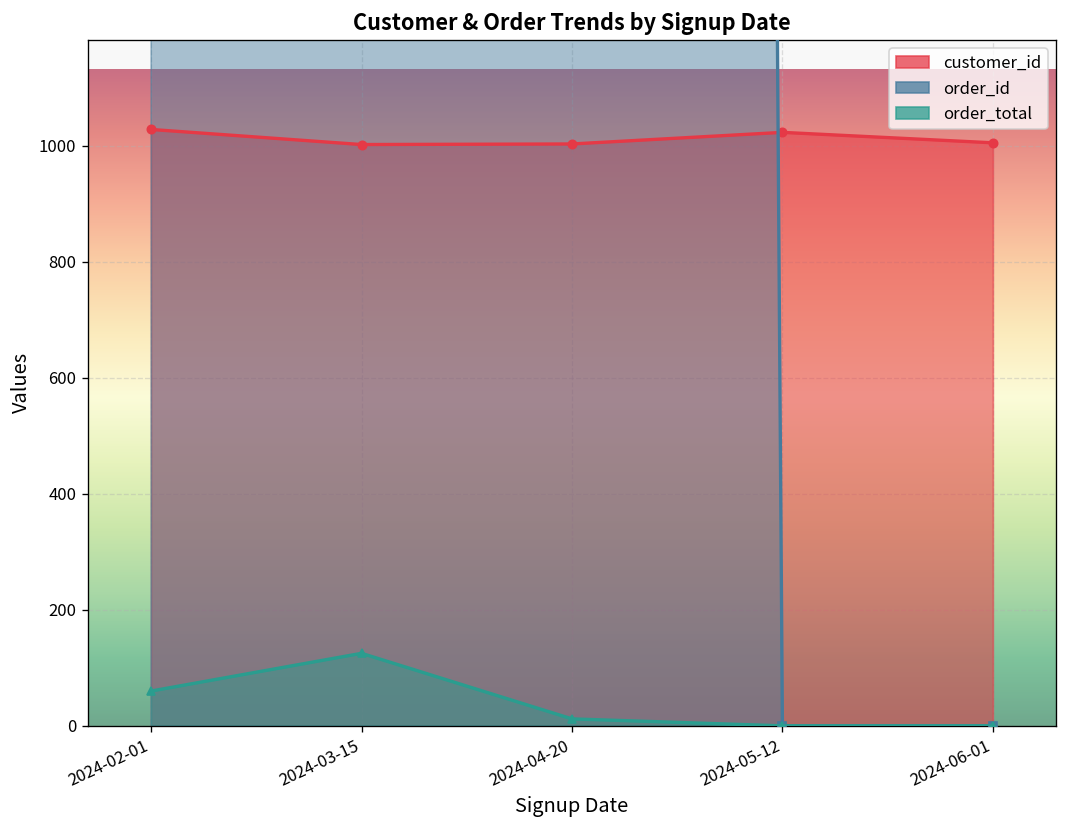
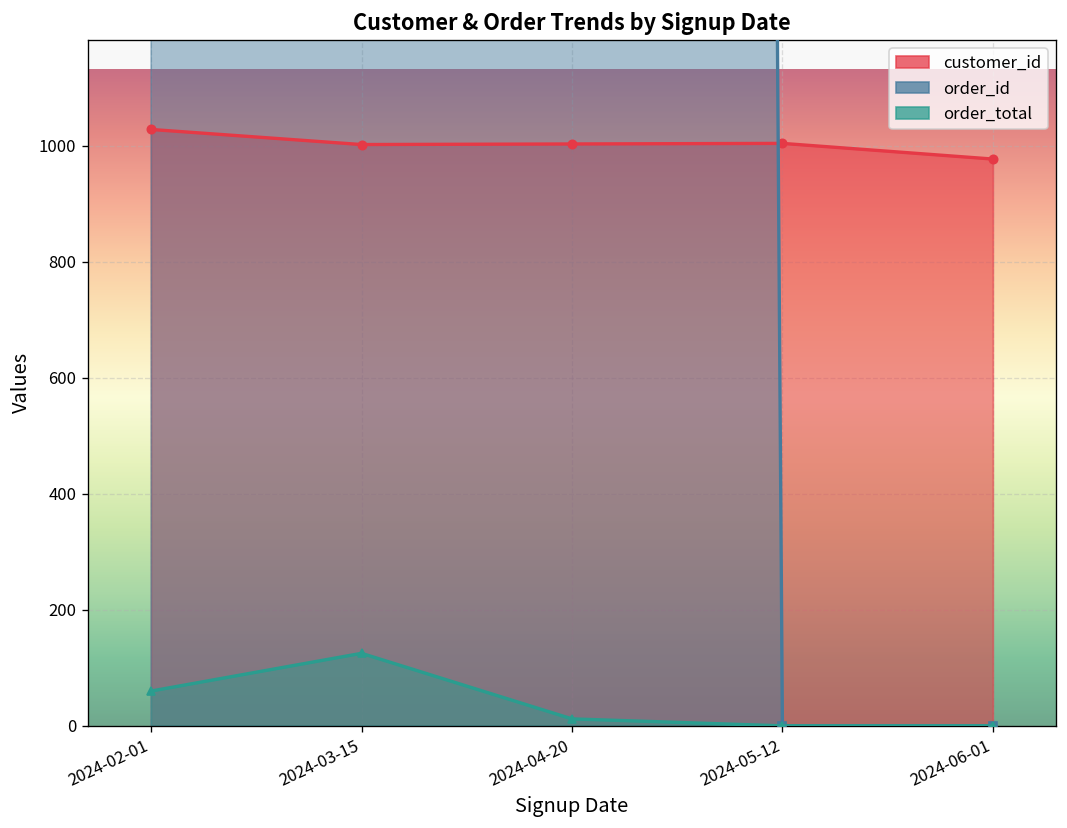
  {
    "customer_id": {
      "2024-02-01": 1030,
      "2024-03-15": 1000,
      "2024-04-20": 1000,
-     "2024-05-12": 1020,
-     "2024-06-01": 1010
+     "2024-05-12": 1000,
+     "2024-06-01": 980
    }
  }
